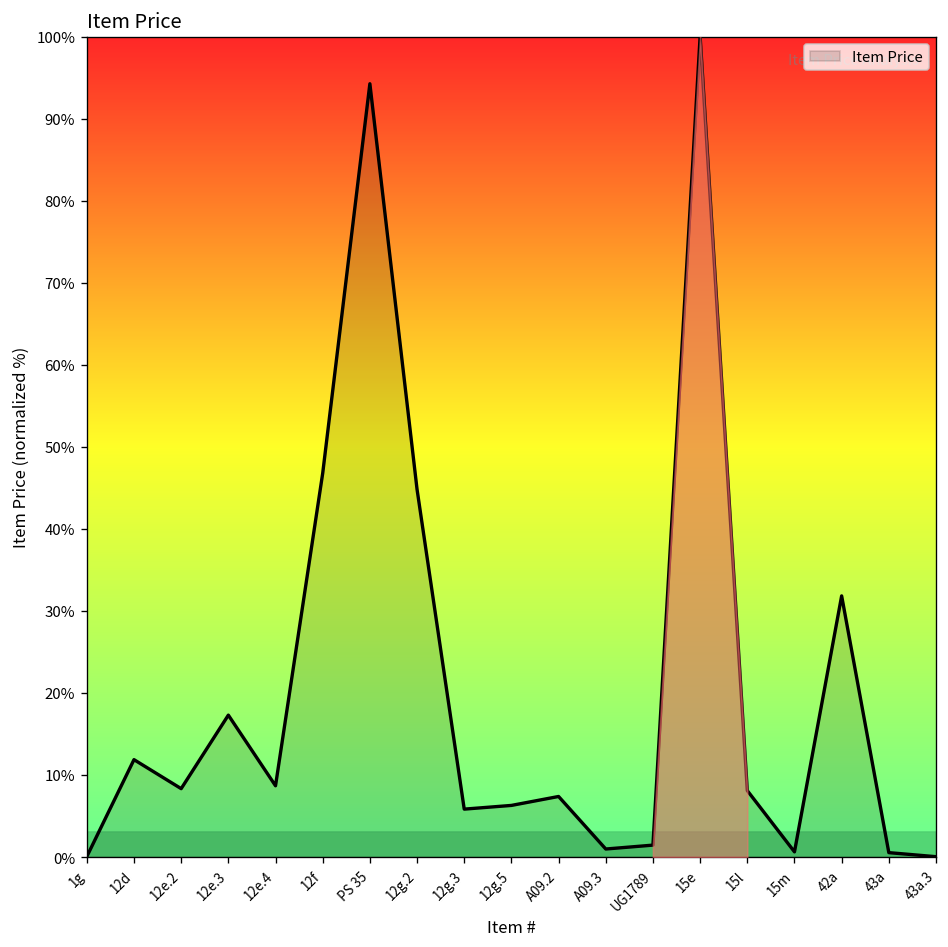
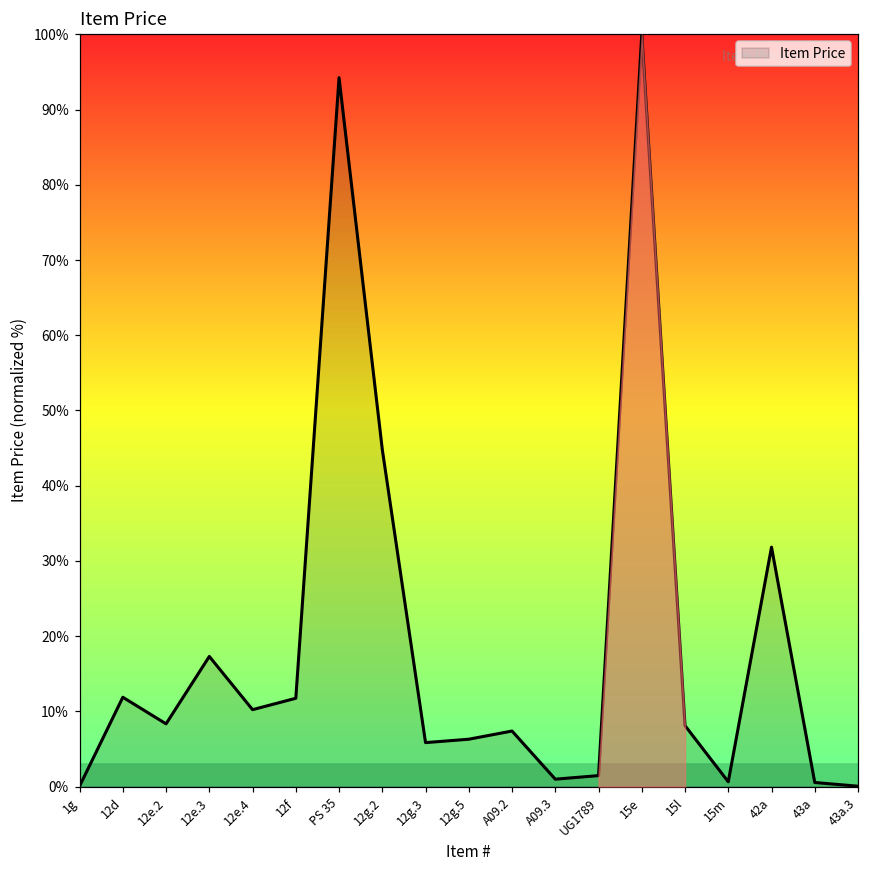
  {
    "Item Price": {
      "12d": "12%",
      "12e.2": "8%",
      "12e.3": "17%",
-     "12e.4": "9%",
-     "12f": "47%",
+     "12e.4": "10%",
+     "12f": "12%",
      "PS 35": "94%",
      "12g.2": "45%",
      "12g.3": "6%",
      "12g.5": "6%",
      "A09.2": "7%",
      "42a": "32%"
    }
  }
